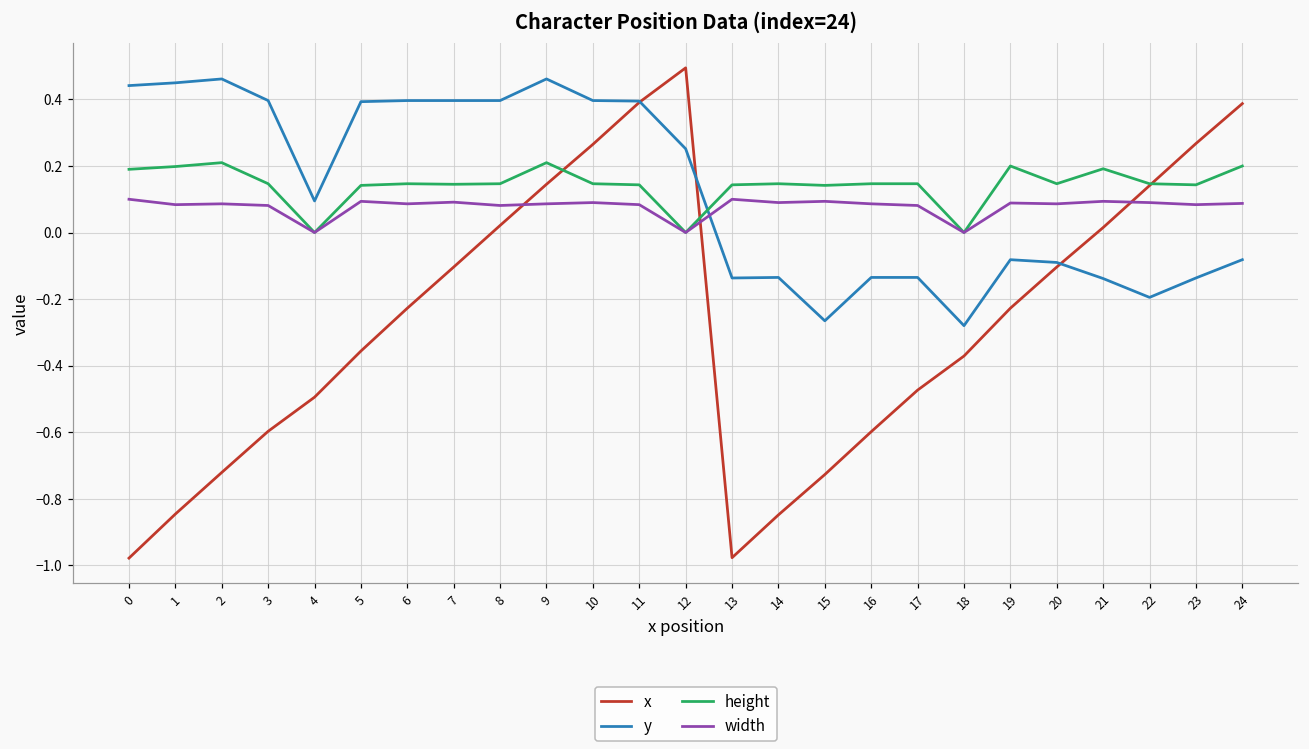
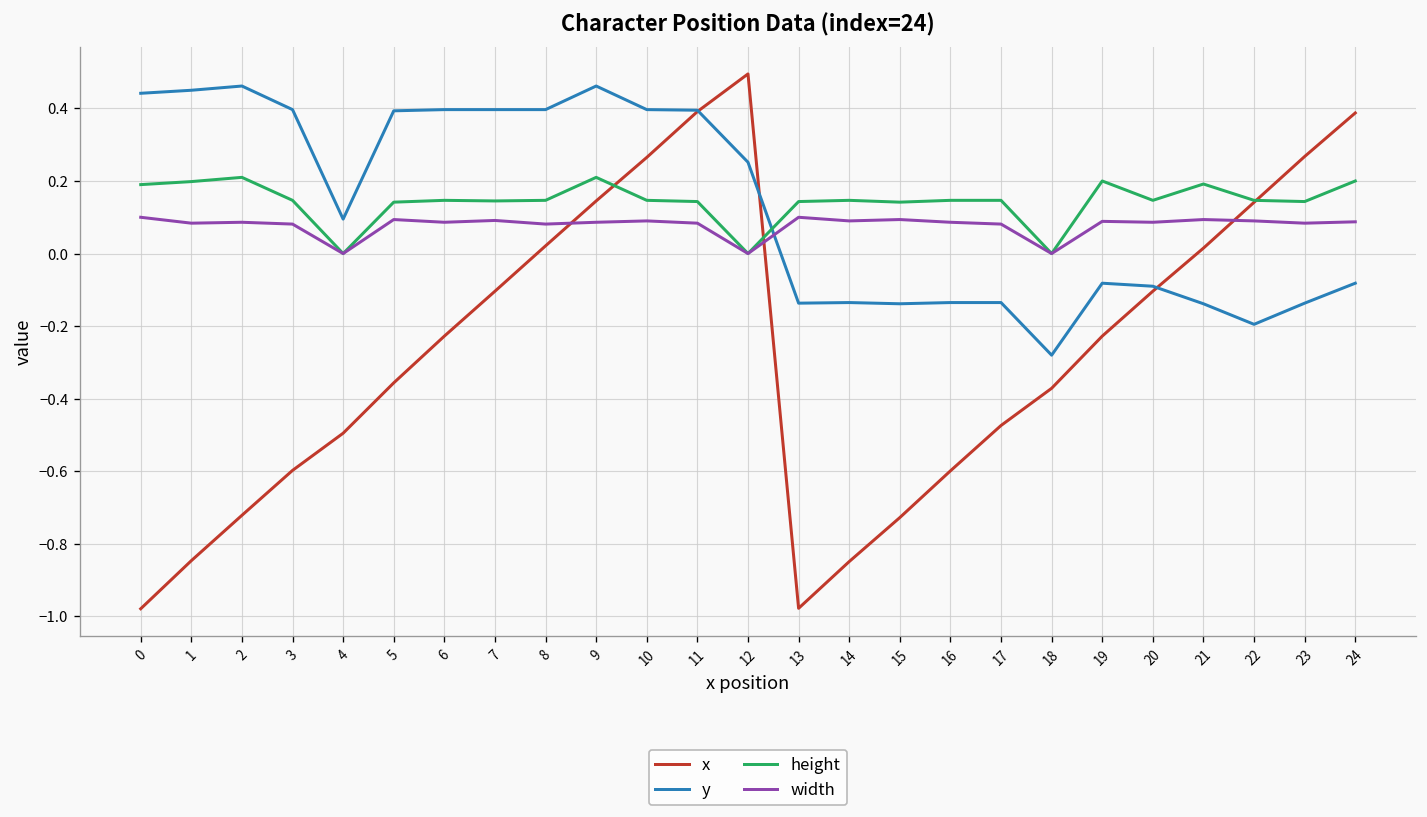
  {
    "x": {
      "0": -0.98,
      "1": -0.85,
      "2": -0.72,
      "3": -0.60,
      "4": -0.50,
      "5": -0.36,
      "6": -0.23,
      "7": -0.10,
      "8": 0.02,
      "9": 0.15,
      "10": 0.27,
      "12": 0.50,
      "13": -0.98,
      "14": -0.85,
      "15": -0.73,
      "16": -0.60,
      "17": -0.47,
      "18": -0.37,
      "19": -0.23,
      "20": -0.10,
      "21": 0.02,
      "23": 0.27,
      "24": 0.39
    },
    "y": {
      "0": 0.44,
      "1": 0.45,
      "2": 0.46,
      "3": 0.40,
      "4": 0.09,
      "5": 0.39,
      "6": 0.40,
      "7": 0.40,
      "8": 0.40,
      "9": 0.46,
      "10": 0.40,
      "12": 0.25,
      "13": -0.14,
      "14": -0.14,
-     "15": -0.27,
+     "15": -0.14,
      "16": -0.14,
      "17": -0.14,
      "18": -0.28,
      "19": -0.08,
      "20": -0.09,
      "21": -0.14,
      "22": -0.20,
      "23": -0.14,
      "24": -0.08
    },
    "height": {
      "0": 0.19,
      "1": 0.20,
      "2": 0.21,
      "3": 0.15,
      "5": 0.14,
      "6": 0.15,
      "7": 0.15,
      "8": 0.15,
      "9": 0.21,
      "10": 0.15,
      "11": 0.14,
      "13": 0.14,
      "14": 0.15,
      "15": 0.14,
      "16": 0.15,
      "17": 0.15,
      "19": 0.20,
      "20": 0.15,
      "21": 0.19,
      "23": 0.14,
      "24": 0.20
    },
    "width": {
      "0": 0.10,
      "1": 0.08,
      "2": 0.09,
      "3": 0.08,
      "5": 0.09,
      "6": 0.09,
      "7": 0.09,
      "8": 0.08,
      "9": 0.09,
      "10": 0.09,
      "11": 0.08,
      "13": 0.10,
      "14": 0.09,
      "15": 0.09,
      "16": 0.09,
      "17": 0.08,
      "19": 0.09,
      "20": 0.09,
      "21": 0.09,
      "22": 0.09,
      "23": 0.08,
      "24": 0.09
    }
  }
